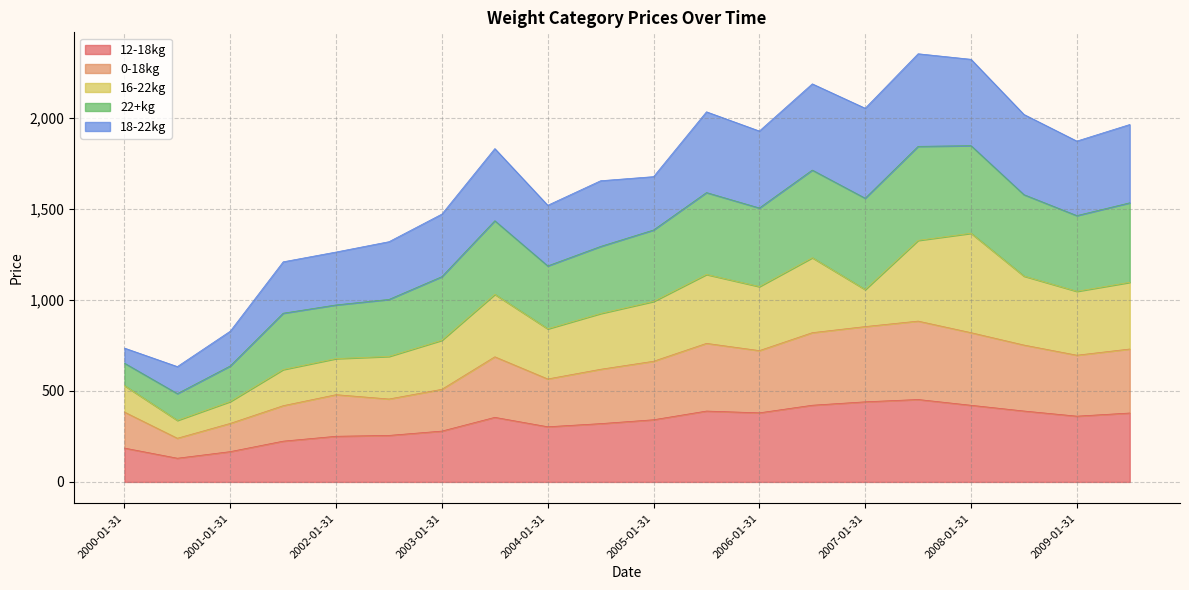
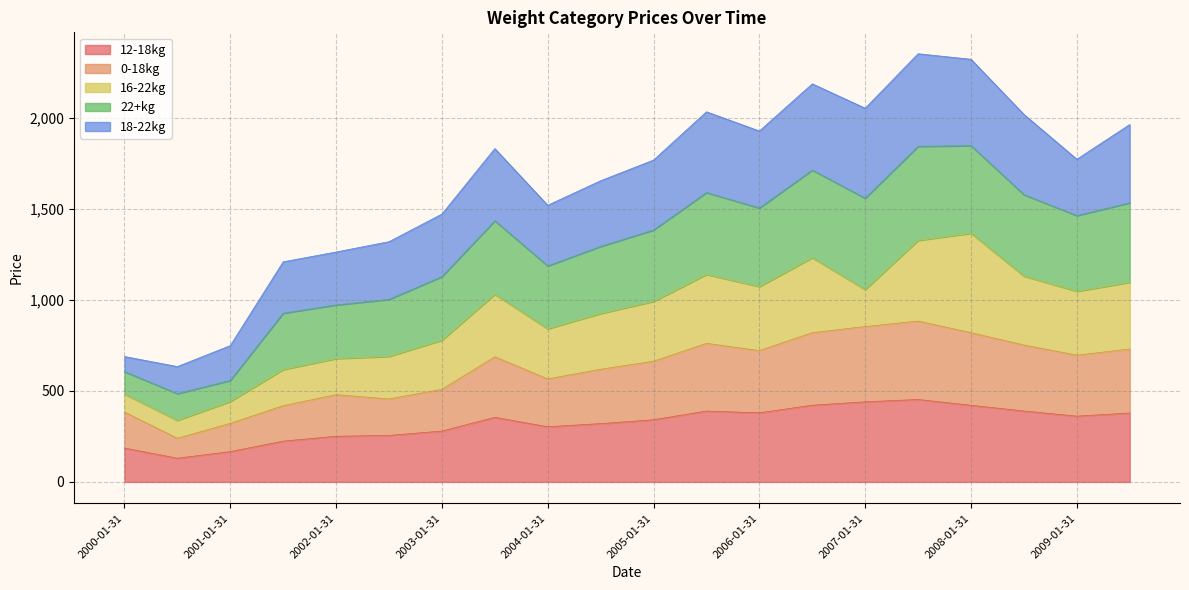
  {
    "16-22kg": {
-     "2000-01-31": 150,
+     "2000-01-31": 100,
      "2001-01-31": 120,
      "2002-01-31": 200,
      "2003-01-31": 270,
      "2004-01-31": 280,
      "2005-01-31": 330,
      "2006-01-31": 350,
      "2007-01-31": 200,
      "2008-01-31": 550,
      "2009-01-31": 350
    },
    "22+kg": {
      "2000-01-31": 120,
-     "2001-01-31": 200,
+     "2001-01-31": 120,
      "2002-01-31": 290,
      "2003-01-31": 350,
      "2004-01-31": 350,
      "2005-01-31": 390,
      "2006-01-31": 430,
      "2007-01-31": 500,
      "2008-01-31": 480,
      "2009-01-31": 420
    },
    "18-22kg": {
      "2000-01-31": 80,
      "2001-01-31": 190,
      "2002-01-31": 290,
      "2003-01-31": 340,
      "2004-01-31": 330,
-     "2005-01-31": 290,
+     "2005-01-31": 380,
      "2006-01-31": 420,
      "2007-01-31": 490,
      "2008-01-31": 470,
-     "2009-01-31": 410
+     "2009-01-31": 310
    }
  }
